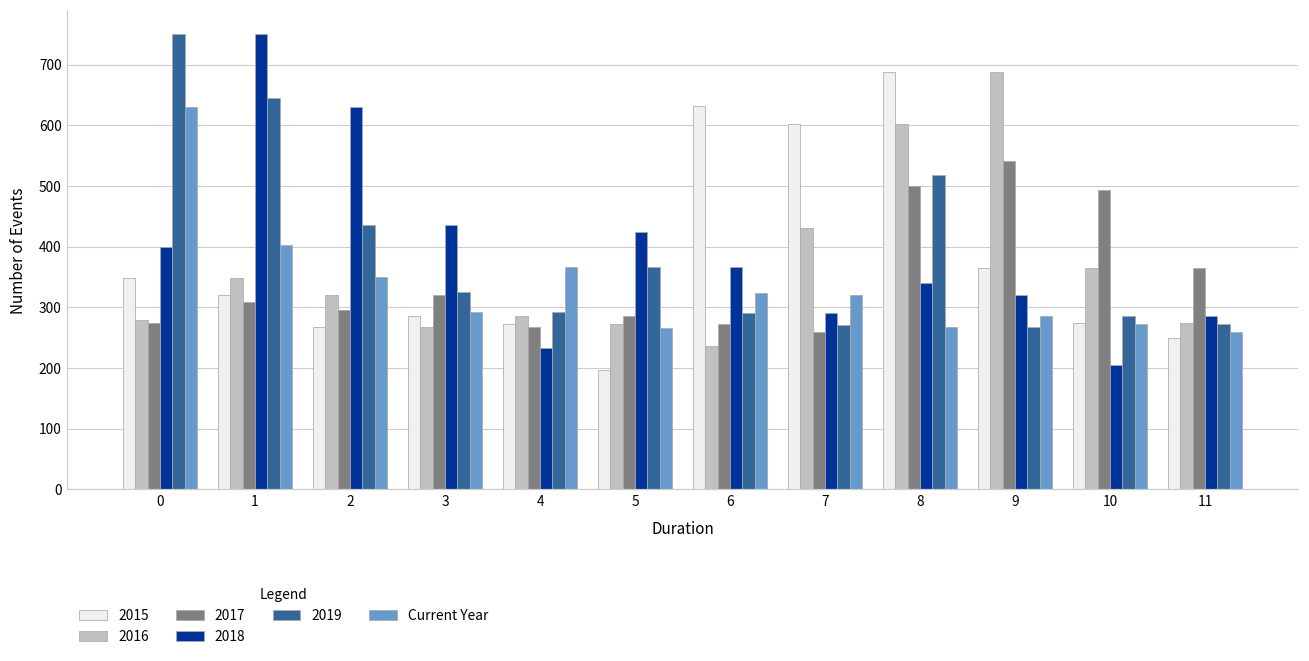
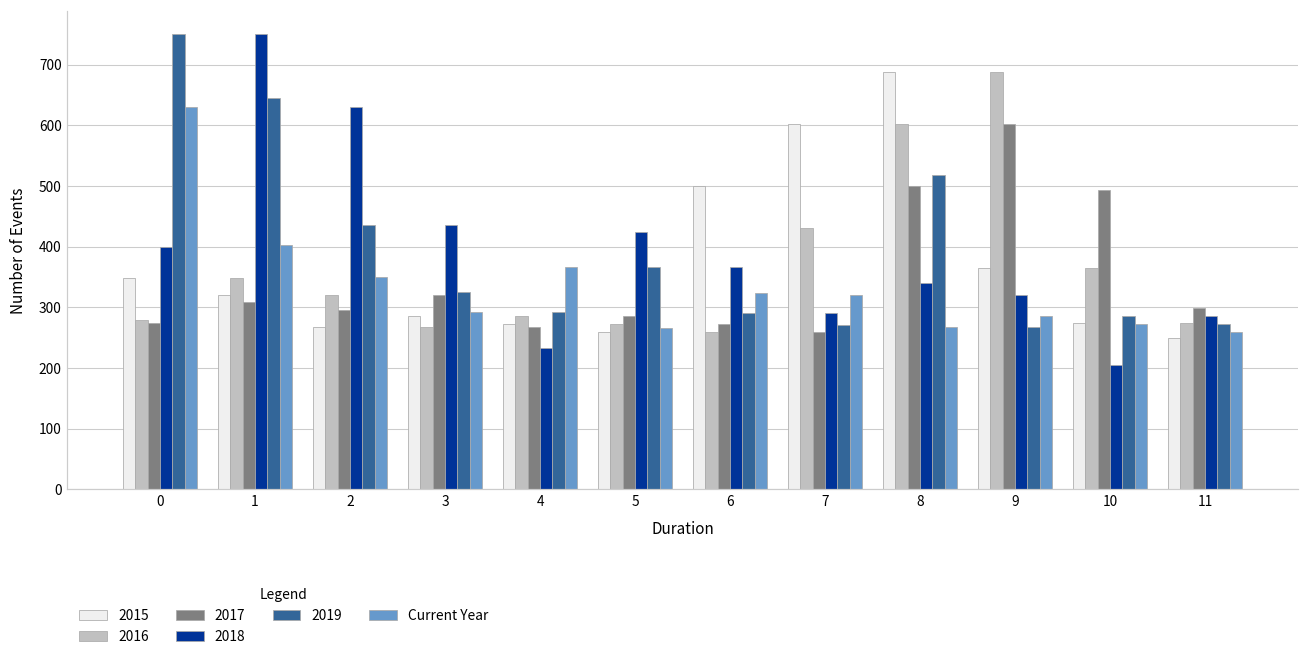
  {
    "2015": {
      "0": 350,
      "1": 320,
      "2": 270,
      "3": 290,
      "4": 270,
-     "5": 200,
-     "6": 630,
+     "5": 260,
+     "6": 500,
      "7": 600,
      "8": 690,
      "9": 360,
      "10": 270,
      "11": 250
    },
    "2016": {
      "0": 280,
      "1": 350,
      "2": 320,
      "3": 270,
      "4": 290,
      "5": 270,
-     "6": 240,
+     "6": 260,
      "7": 430,
      "8": 600,
      "9": 690,
      "10": 360,
      "11": 270
    },
    "2017": {
      "0": 270,
      "1": 310,
      "2": 290,
      "3": 320,
      "4": 270,
      "5": 290,
      "6": 270,
      "7": 260,
      "8": 500,
-     "9": 540,
+     "9": 600,
      "10": 490,
-     "11": 360
+     "11": 300
    },
    "2018": {
      "0": 400,
      "1": 750,
      "2": 630,
      "3": 440,
      "4": 230,
      "5": 420,
      "6": 370,
      "7": 290,
      "8": 340,
      "9": 320,
      "10": 210,
      "11": 290
    },
    "2019": {
      "0": 750,
      "1": 640,
      "2": 440,
      "3": 330,
      "4": 290,
      "5": 370,
      "6": 290,
      "7": 270,
      "8": 520,
      "9": 270,
      "10": 290,
      "11": 270
    },
    "Current Year": {
      "0": 630,
      "1": 400,
      "2": 350,
      "3": 290,
      "4": 370,
      "5": 270,
      "6": 320,
      "7": 320,
      "8": 270,
      "9": 290,
      "10": 270,
      "11": 260
    }
  }
